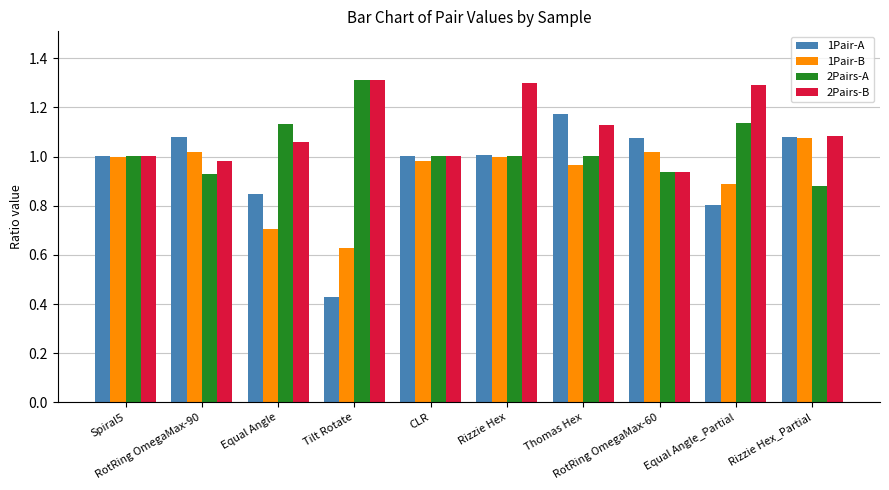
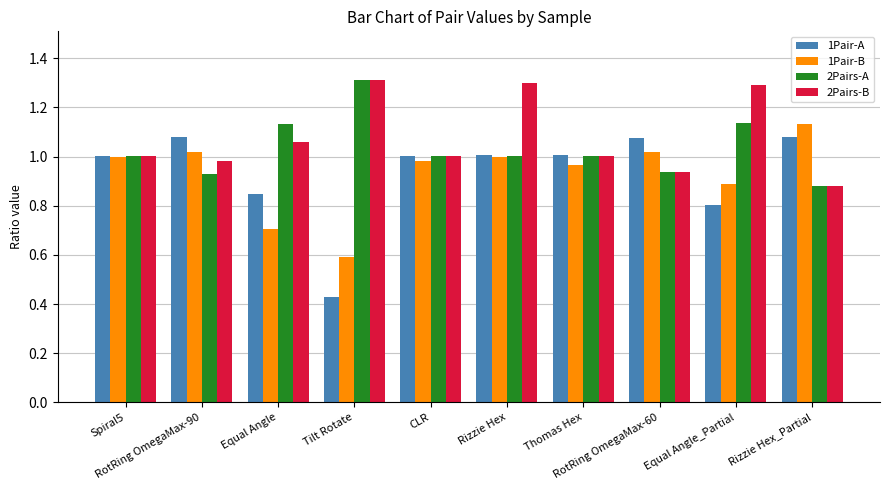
  {
    "1Pair-A": {
      "Spiral5": 1.00,
      "RotRing OmegaMax-90": 1.08,
      "Equal Angle": 0.85,
      "Tilt Rotate": 0.43,
      "CLR": 1.00,
      "Rizzie Hex": 1.01,
-     "Thomas Hex": 1.17,
+     "Thomas Hex": 1.01,
      "RotRing OmegaMax-60": 1.08,
      "Equal Angle_Partial": 0.80,
      "Rizzie Hex_Partial": 1.08
    },
    "1Pair-B": {
      "Spiral5": 1.00,
      "RotRing OmegaMax-90": 1.02,
      "Equal Angle": 0.70,
-     "Tilt Rotate": 0.63,
+     "Tilt Rotate": 0.59,
      "CLR": 0.98,
      "Rizzie Hex": 1.00,
      "Thomas Hex": 0.97,
      "RotRing OmegaMax-60": 1.02,
      "Equal Angle_Partial": 0.89,
-     "Rizzie Hex_Partial": 1.08
+     "Rizzie Hex_Partial": 1.13
    },
    "2Pairs-A": {
      "Spiral5": 1.00,
      "RotRing OmegaMax-90": 0.93,
      "Equal Angle": 1.13,
      "Tilt Rotate": 1.31,
      "CLR": 1.00,
      "Rizzie Hex": 1.00,
      "Thomas Hex": 1.00,
      "RotRing OmegaMax-60": 0.94,
      "Equal Angle_Partial": 1.14,
      "Rizzie Hex_Partial": 0.88
    },
    "2Pairs-B": {
      "Spiral5": 1.00,
      "RotRing OmegaMax-90": 0.98,
      "Equal Angle": 1.06,
      "Tilt Rotate": 1.31,
      "CLR": 1.00,
      "Rizzie Hex": 1.30,
-     "Thomas Hex": 1.13,
+     "Thomas Hex": 1.00,
      "RotRing OmegaMax-60": 0.94,
      "Equal Angle_Partial": 1.29,
-     "Rizzie Hex_Partial": 1.08
+     "Rizzie Hex_Partial": 0.88
    }
  }
